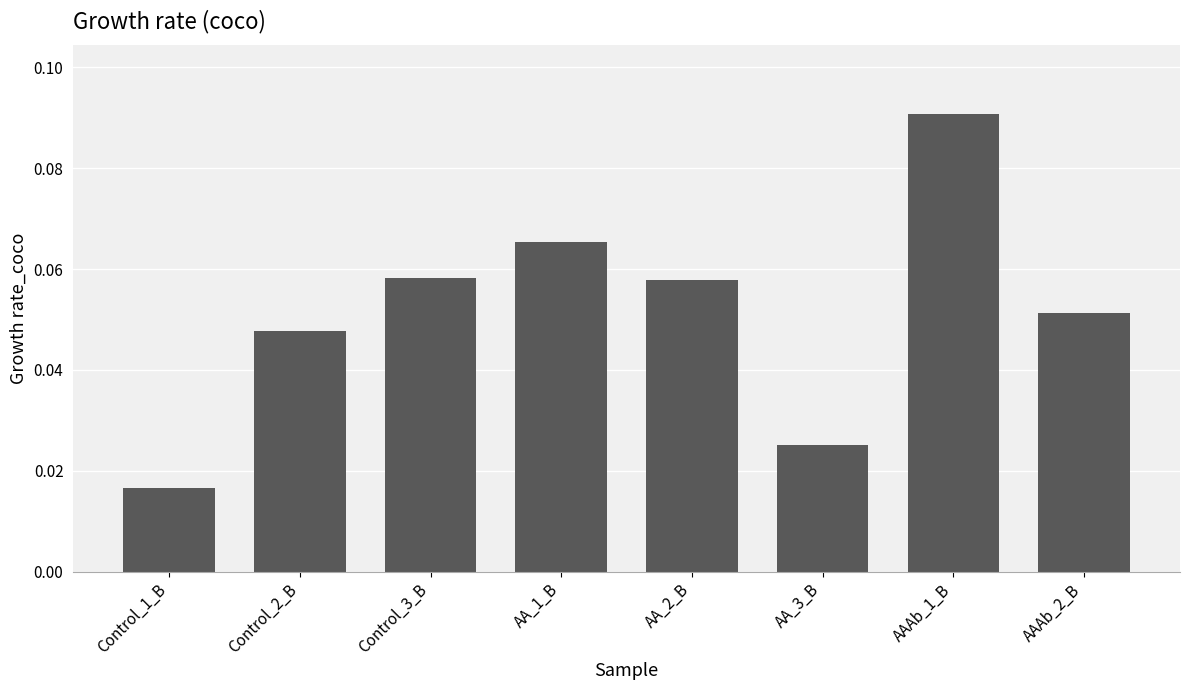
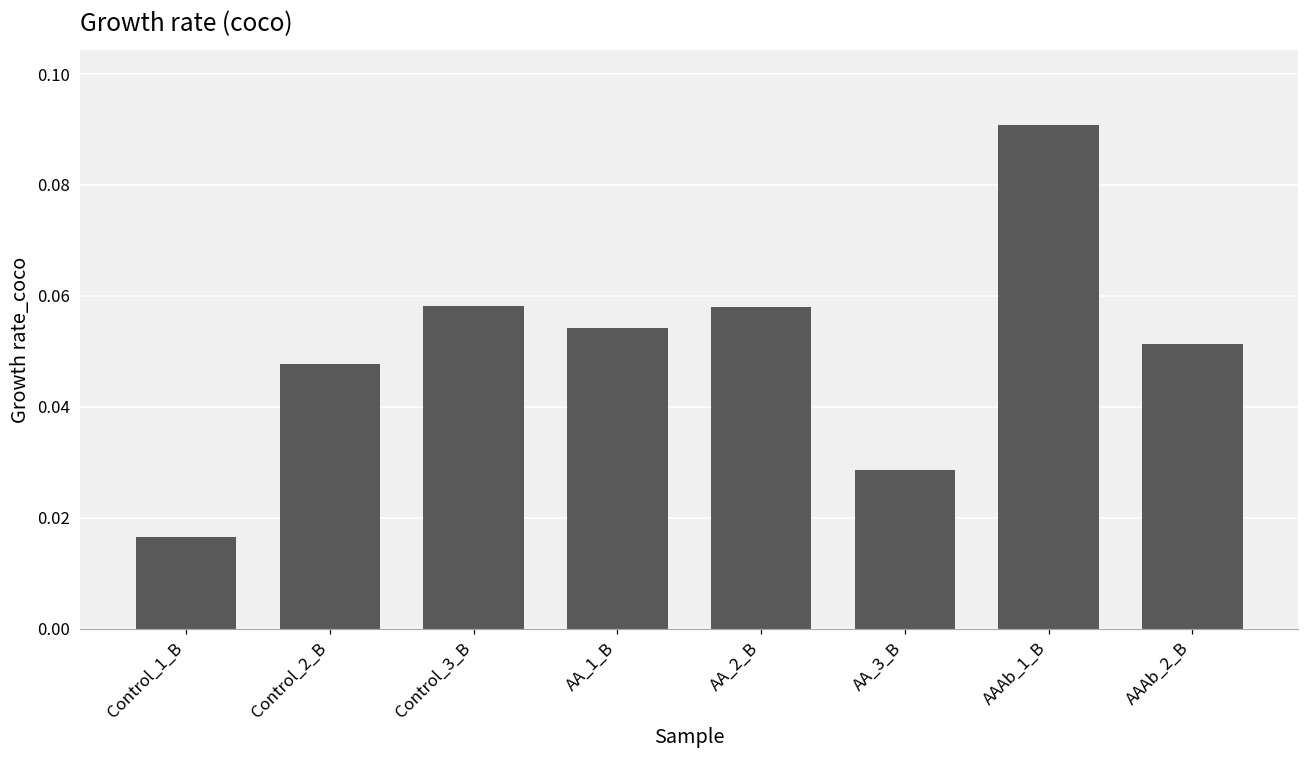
  {
    "Control_1_B": 0.017,
    "Control_2_B": 0.048,
    "Control_3_B": 0.058,
-   "AA_1_B": 0.065,
+   "AA_1_B": 0.054,
    "AA_2_B": 0.058,
-   "AA_3_B": 0.025,
+   "AA_3_B": 0.029,
    "AAAb_1_B": 0.091,
    "AAAb_2_B": 0.051
  }
